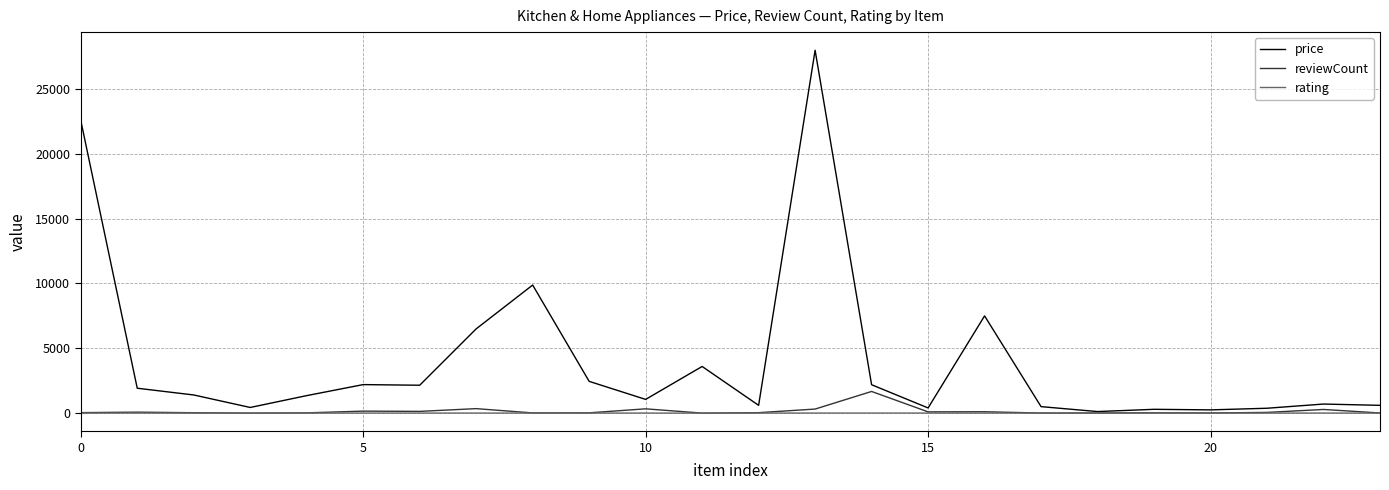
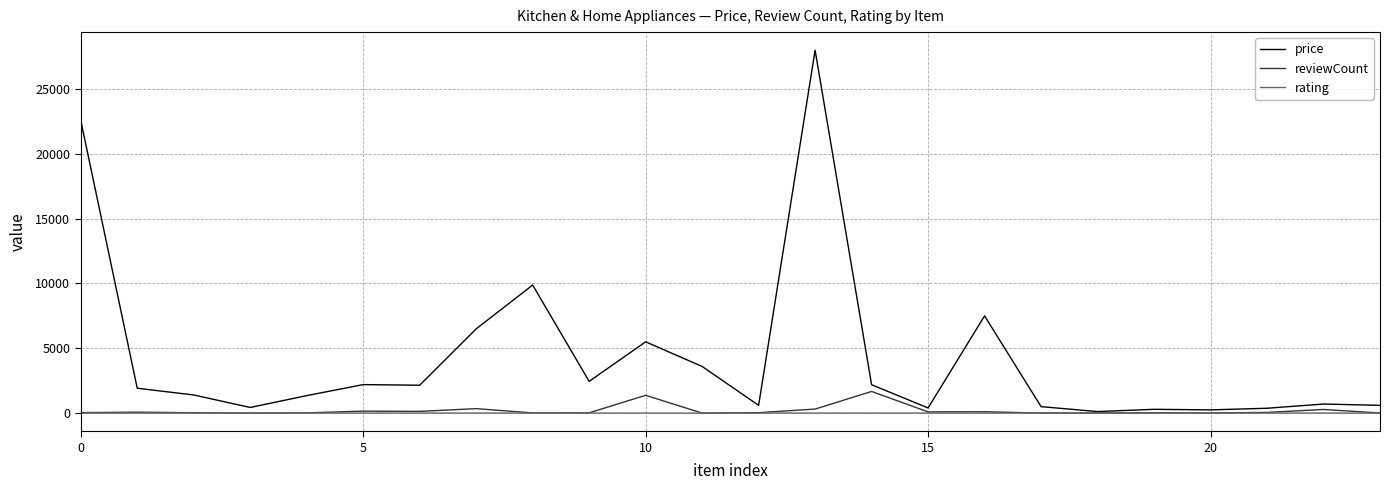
  {
    "price": {
      "0": 22600,
      "5": 2200,
-     "10": 1100,
+     "10": 5500,
      "15": 400,
      "20": 200
    },
    "reviewCount": {
-     "10": 300
+     "10": 1400
    },
    "rating": {
      "10": 0
    }
  }
